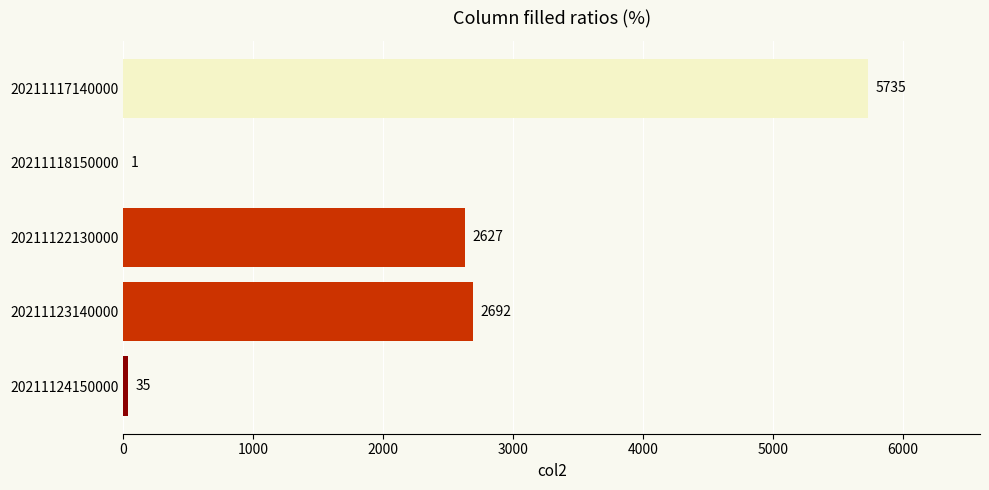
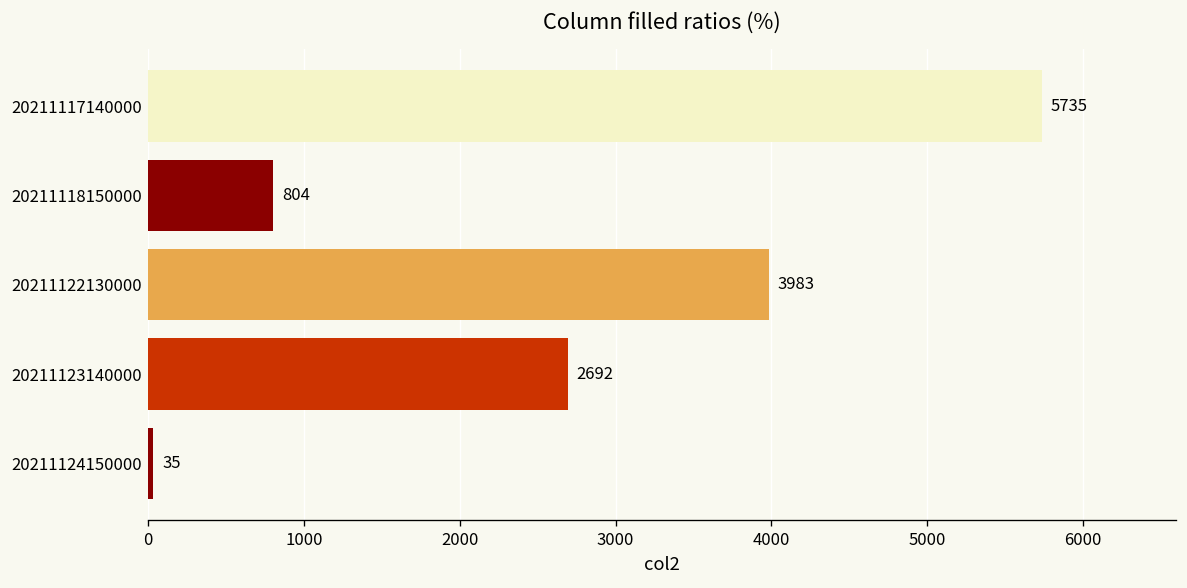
  {
    "20211117140000": 5735,
-   "20211118150000": 1,
-   "20211122130000": 2627,
+   "20211118150000": 804,
+   "20211122130000": 3983,
    "20211123140000": 2692,
    "20211124150000": 35
  }
